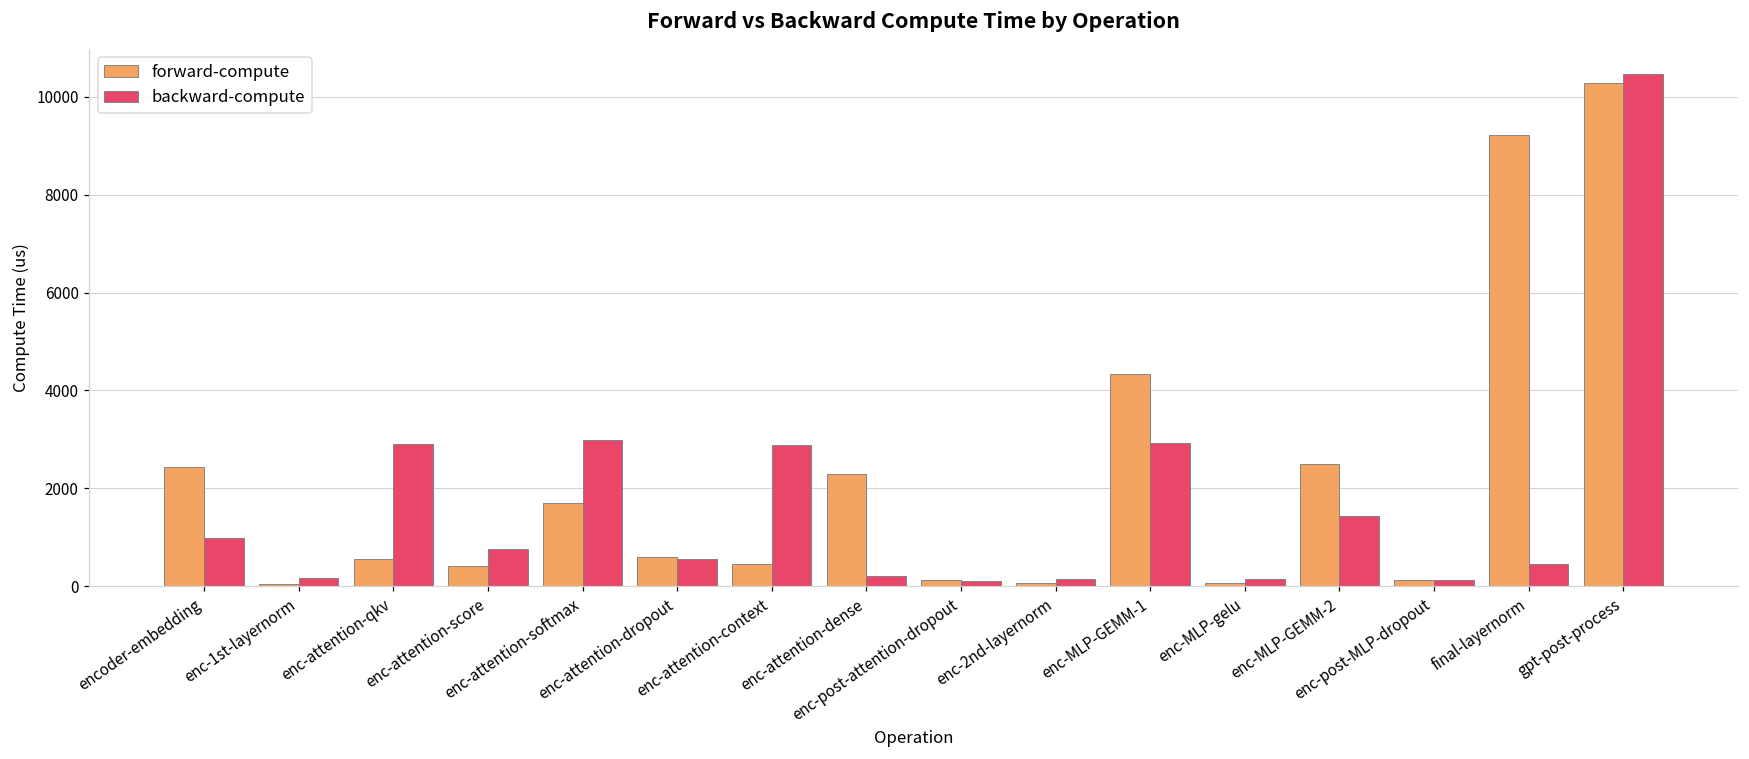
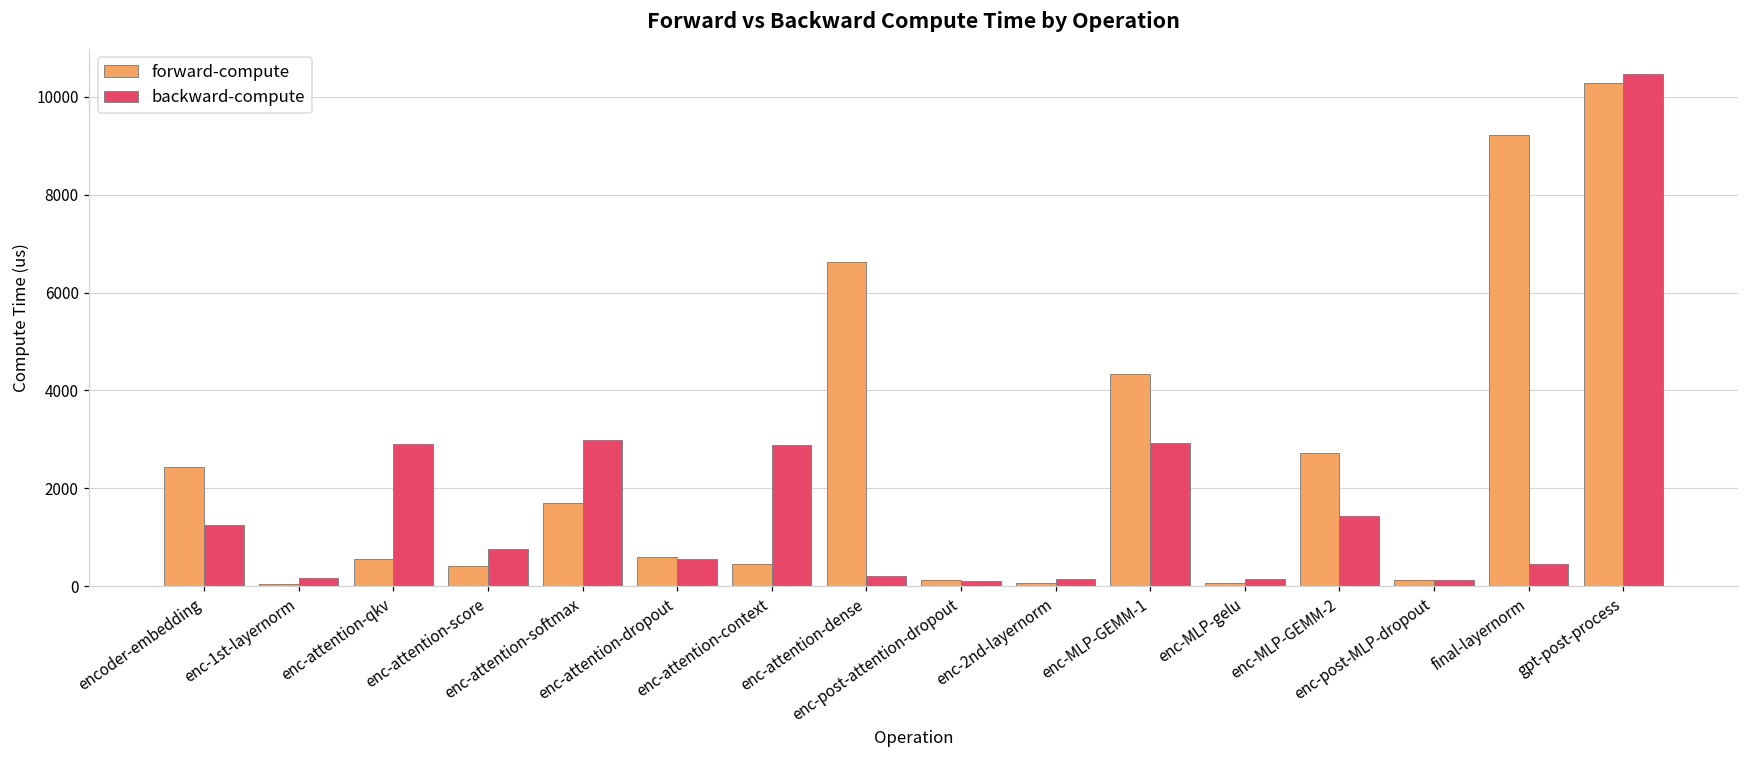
  {
    "forward-compute": {
      "encoder-embedding": 2400,
      "enc-attention-qkv": 500,
      "enc-attention-score": 400,
      "enc-attention-softmax": 1700,
      "enc-attention-dropout": 600,
      "enc-attention-context": 400,
-     "enc-attention-dense": 2300,
+     "enc-attention-dense": 6600,
      "enc-post-attention-dropout": 100,
      "enc-2nd-layernorm": 100,
      "enc-MLP-GEMM-1": 4300,
      "enc-MLP-gelu": 100,
-     "enc-MLP-GEMM-2": 2500,
+     "enc-MLP-GEMM-2": 2700,
      "enc-post-MLP-dropout": 100,
      "final-layernorm": 9200,
      "gpt-post-process": 10300
    },
    "backward-compute": {
-     "encoder-embedding": 1000,
+     "encoder-embedding": 1300,
      "enc-1st-layernorm": 200,
      "enc-attention-qkv": 2900,
      "enc-attention-score": 800,
      "enc-attention-softmax": 3000,
      "enc-attention-dropout": 500,
      "enc-attention-context": 2900,
      "enc-attention-dense": 200,
      "enc-post-attention-dropout": 100,
      "enc-2nd-layernorm": 100,
      "enc-MLP-GEMM-1": 2900,
      "enc-MLP-gelu": 100,
      "enc-MLP-GEMM-2": 1400,
      "enc-post-MLP-dropout": 100,
      "final-layernorm": 500,
      "gpt-post-process": 10500
    }
  }
